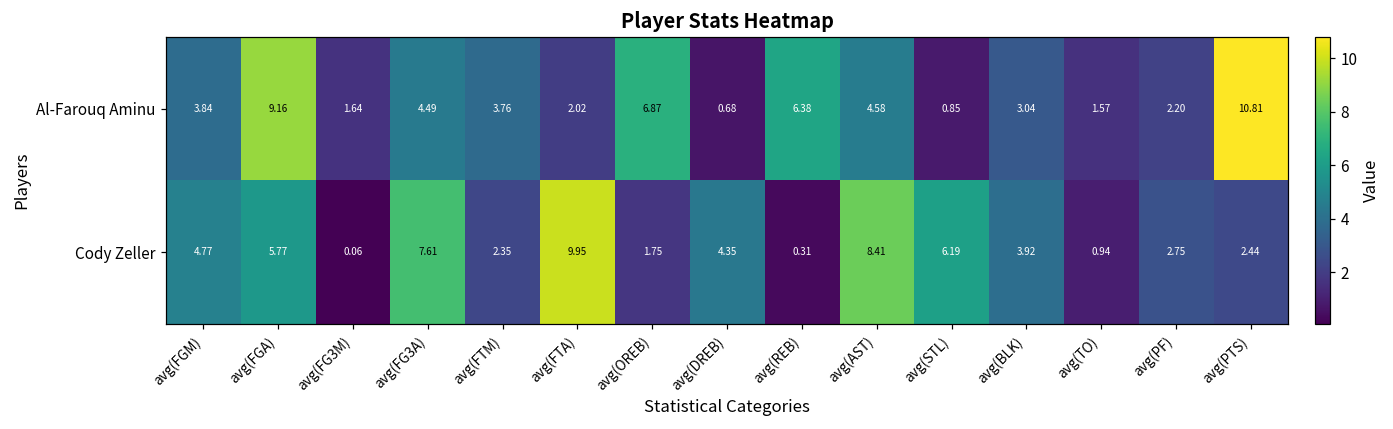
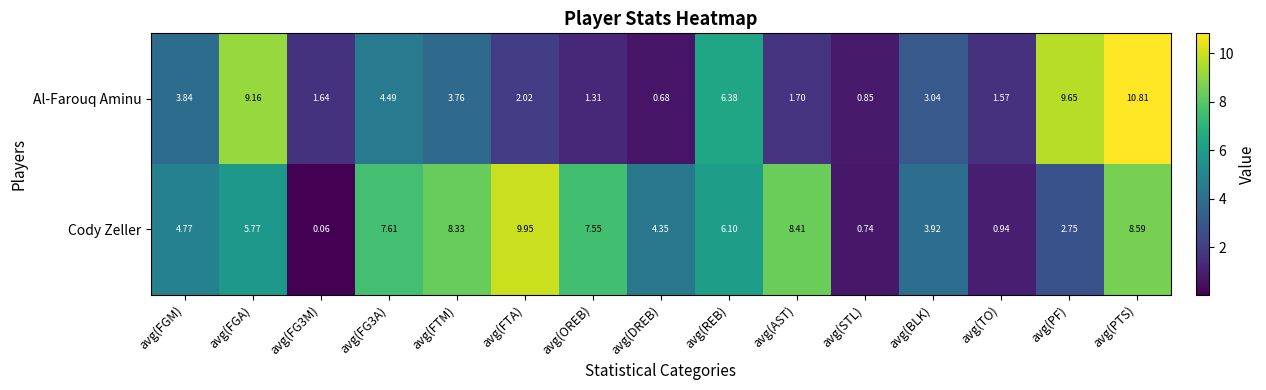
  {
    "Al-Farouq Aminu": {
      "avg(FGM)": 3.84,
      "avg(FGA)": 9.16,
      "avg(FG3M)": 1.64,
      "avg(FG3A)": 4.49,
      "avg(FTM)": 3.76,
      "avg(FTA)": 2.02,
-     "avg(OREB)": 6.87,
+     "avg(OREB)": 1.31,
      "avg(DREB)": 0.68,
      "avg(REB)": 6.38,
-     "avg(AST)": 4.58,
+     "avg(AST)": 1.70,
      "avg(STL)": 0.85,
      "avg(BLK)": 3.04,
      "avg(TO)": 1.57,
-     "avg(PF)": 2.20,
+     "avg(PF)": 9.65,
      "avg(PTS)": 10.81
    },
    "Cody Zeller": {
      "avg(FGM)": 4.77,
      "avg(FGA)": 5.77,
      "avg(FG3M)": 0.06,
      "avg(FG3A)": 7.61,
-     "avg(FTM)": 2.35,
+     "avg(FTM)": 8.33,
      "avg(FTA)": 9.95,
-     "avg(OREB)": 1.75,
+     "avg(OREB)": 7.55,
      "avg(DREB)": 4.35,
-     "avg(REB)": 0.31,
+     "avg(REB)": 6.10,
      "avg(AST)": 8.41,
-     "avg(STL)": 6.19,
+     "avg(STL)": 0.74,
      "avg(BLK)": 3.92,
      "avg(TO)": 0.94,
      "avg(PF)": 2.75,
-     "avg(PTS)": 2.44
+     "avg(PTS)": 8.59
    }
  }
